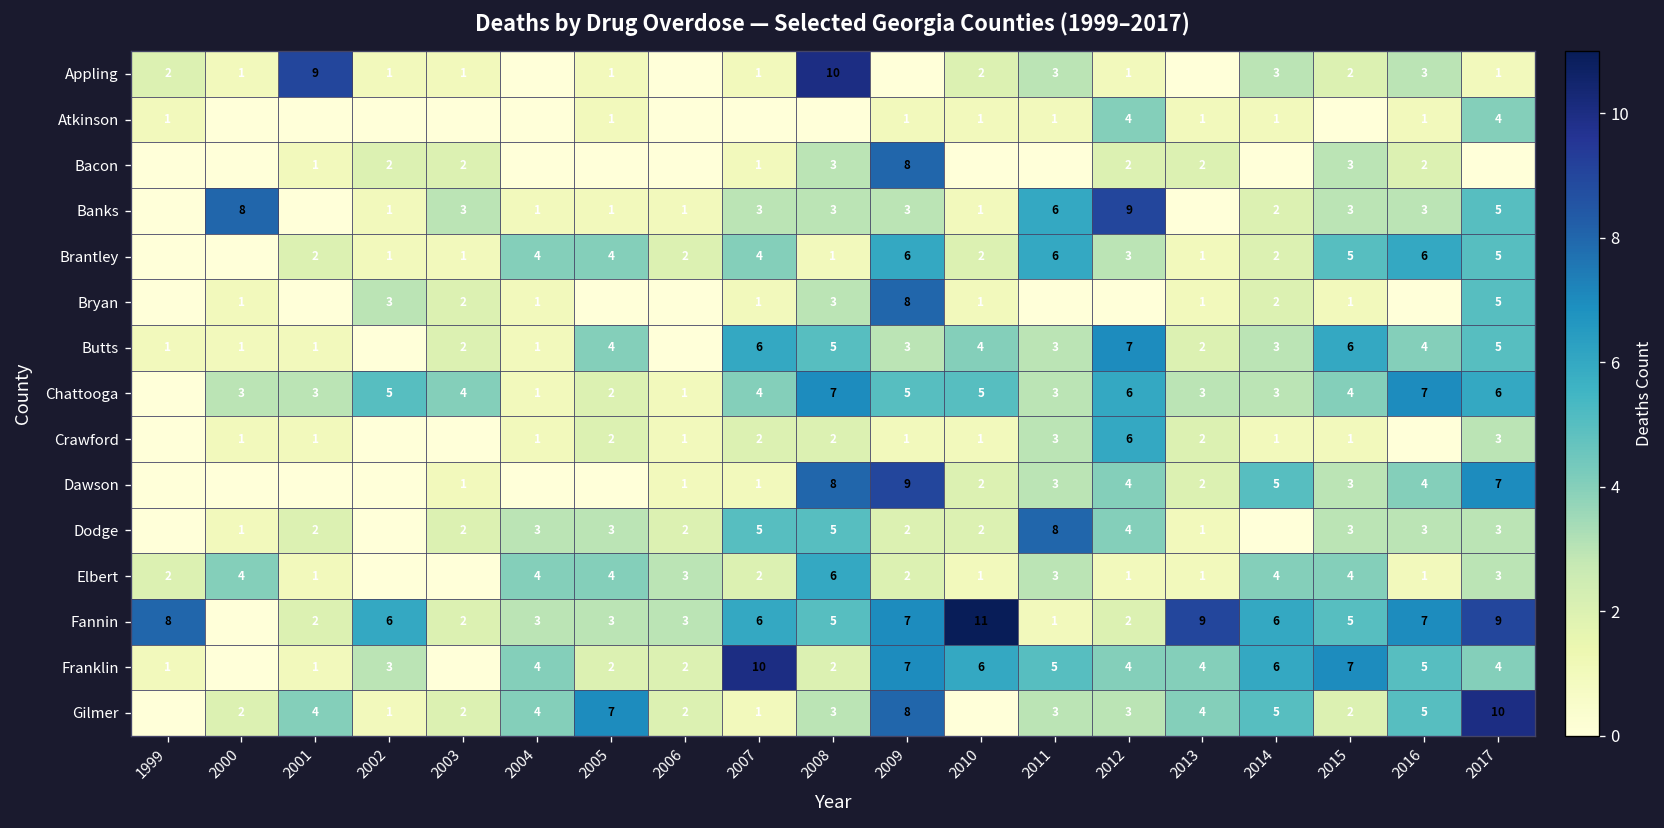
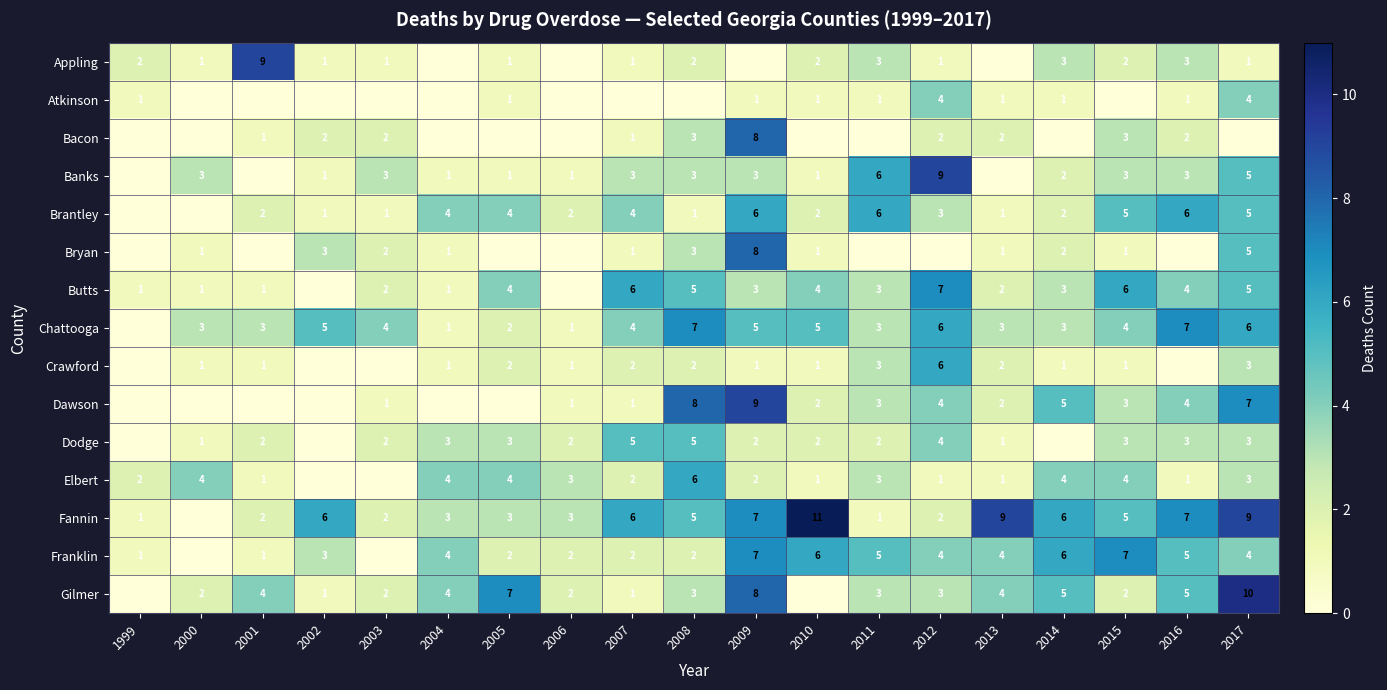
  {
    "Appling": {
      "1999": 2,
      "2000": 1,
      "2001": 9,
      "2002": 1,
      "2003": 1,
      "2005": 1,
      "2007": 1,
-     "2008": 10,
+     "2008": 2,
      "2010": 2,
      "2011": 3,
      "2012": 1,
      "2014": 3,
      "2015": 2,
      "2016": 3,
      "2017": 1
    },
    "Banks": {
-     "2000": 8,
+     "2000": 3,
      "2002": 1,
      "2003": 3,
      "2004": 1,
      "2005": 1,
      "2006": 1,
      "2007": 3,
      "2008": 3,
      "2009": 3,
      "2010": 1,
      "2011": 6,
      "2012": 9,
      "2014": 2,
      "2015": 3,
      "2016": 3,
      "2017": 5
    },
    "Dodge": {
      "2000": 1,
      "2001": 2,
      "2003": 2,
      "2004": 3,
      "2005": 3,
      "2006": 2,
      "2007": 5,
      "2008": 5,
      "2009": 2,
      "2010": 2,
-     "2011": 8,
+     "2011": 2,
      "2012": 4,
      "2013": 1,
      "2015": 3,
      "2016": 3,
      "2017": 3
    },
    "Fannin": {
-     "1999": 8,
+     "1999": 1,
      "2001": 2,
      "2002": 6,
      "2003": 2,
      "2004": 3,
      "2005": 3,
      "2006": 3,
      "2007": 6,
      "2008": 5,
      "2009": 7,
      "2010": 11,
      "2011": 1,
      "2012": 2,
      "2013": 9,
      "2014": 6,
      "2015": 5,
      "2016": 7,
      "2017": 9
    },
    "Franklin": {
      "1999": 1,
      "2001": 1,
      "2002": 3,
      "2004": 4,
      "2005": 2,
      "2006": 2,
-     "2007": 10,
+     "2007": 2,
      "2008": 2,
      "2009": 7,
      "2010": 6,
      "2011": 5,
      "2012": 4,
      "2013": 4,
      "2014": 6,
      "2015": 7,
      "2016": 5,
      "2017": 4
    }
  }
